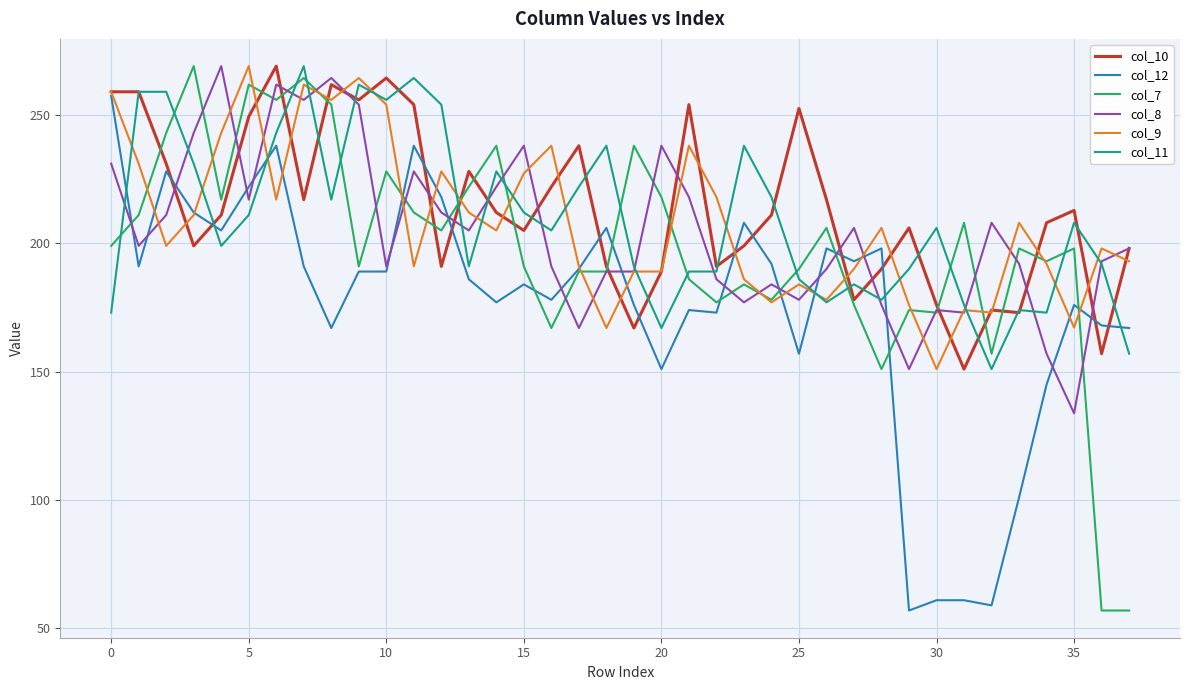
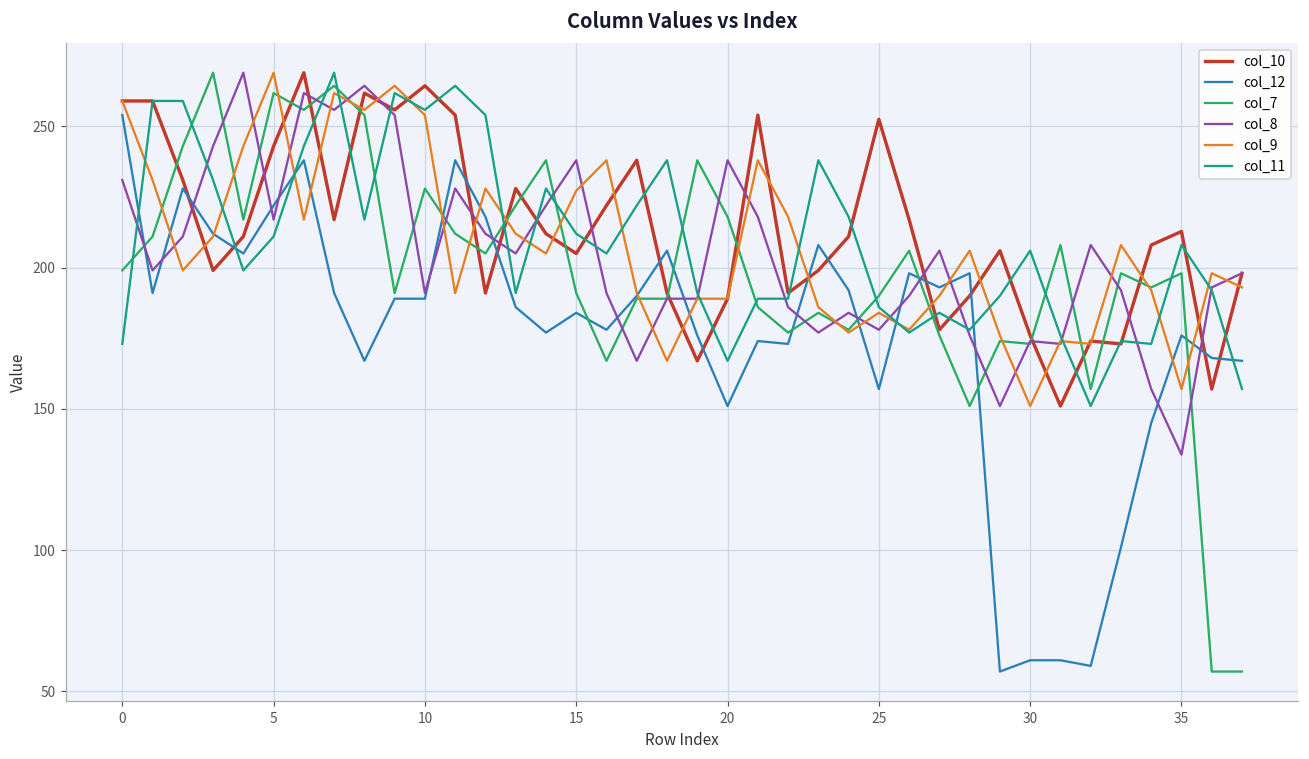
  {
    "col_10": {
-     "5": 249,
+     "5": 243,
      "10": 264,
      "15": 205,
      "25": 253,
      "30": 176,
      "35": 213
    },
    "col_12": {
-     "0": 257,
+     "0": 254,
      "5": 222,
      "10": 189,
      "15": 184,
      "20": 151,
      "25": 157,
      "30": 61,
      "35": 176
    },
    "col_8": {
      "0": 231,
      "5": 217,
      "10": 191,
      "15": 238,
      "20": 238,
      "25": 178,
      "35": 134
    },
    "col_9": {
      "5": 269,
      "10": 254,
      "15": 227,
      "25": 184,
      "30": 151,
-     "35": 167
+     "35": 157
    }
  }
